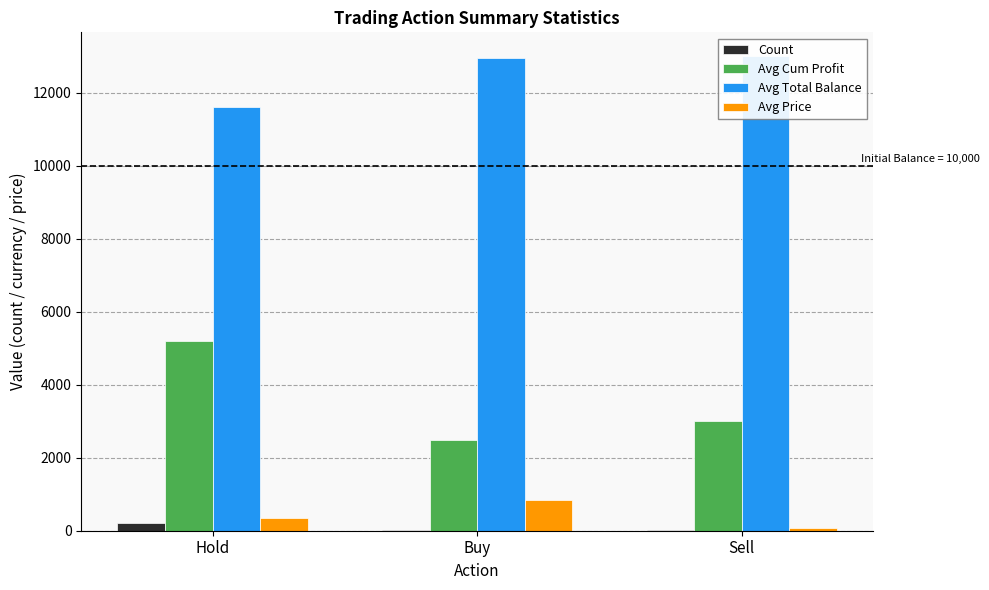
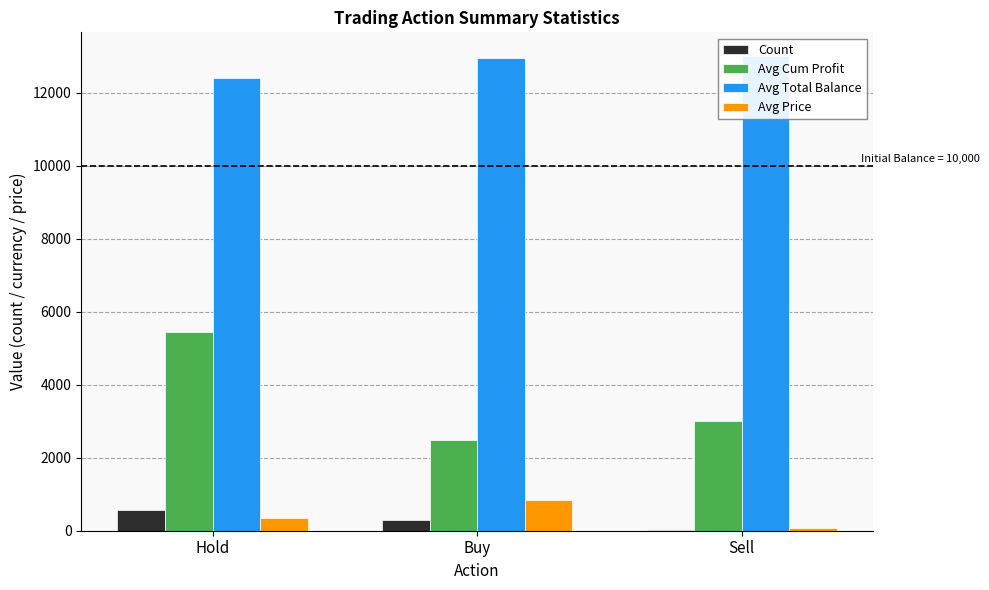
  {
    "Count": {
-     "Hold": 200,
-     "Buy": 0
+     "Hold": 600,
+     "Buy": 300
    },
    "Avg Cum Profit": {
-     "Hold": 5200,
+     "Hold": 5400,
      "Buy": 2500,
      "Sell": 3000
    },
    "Avg Total Balance": {
-     "Hold": 11600,
+     "Hold": 12400,
      "Buy": 13000
    },
    "Avg Price": {
      "Hold": 300,
      "Buy": 800
    }
  }
